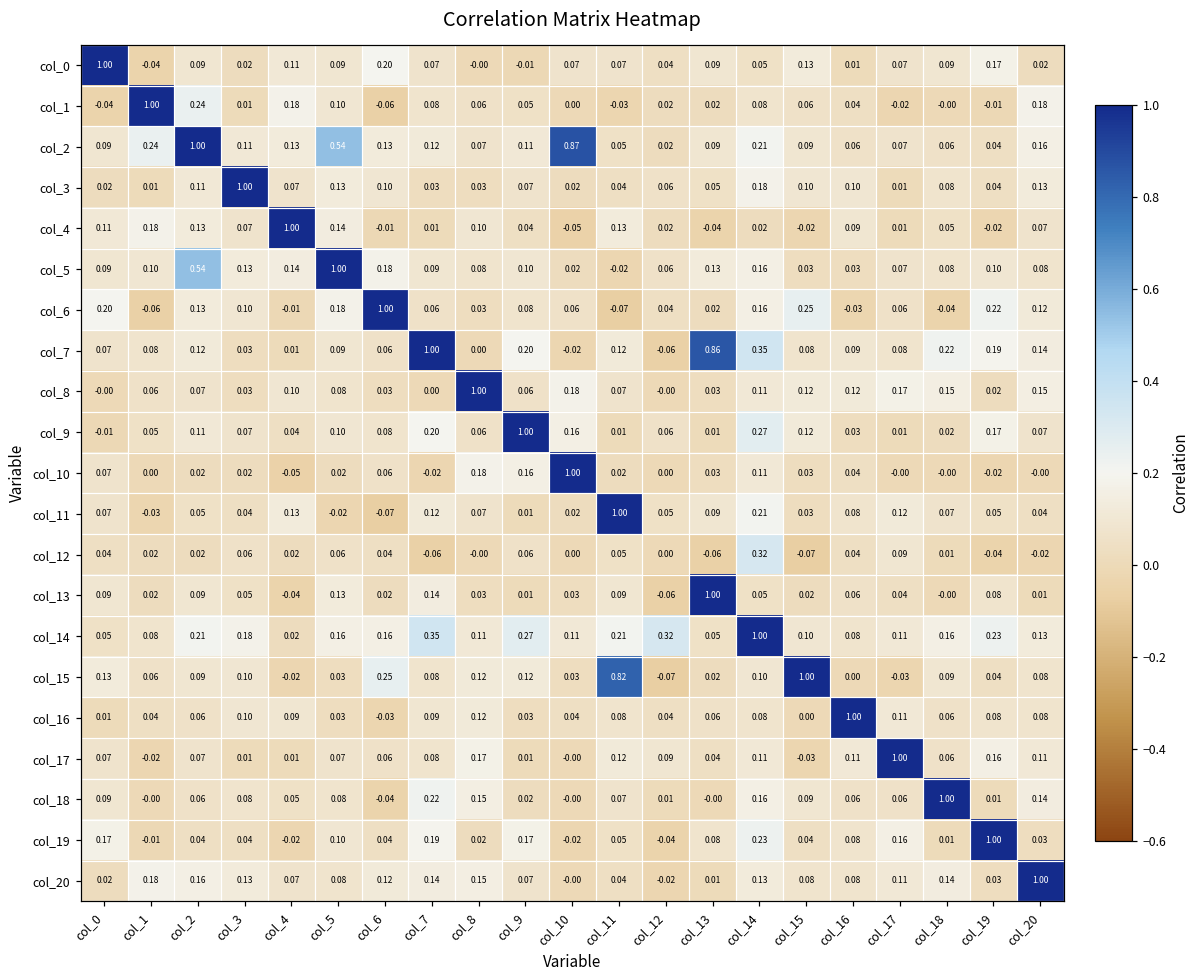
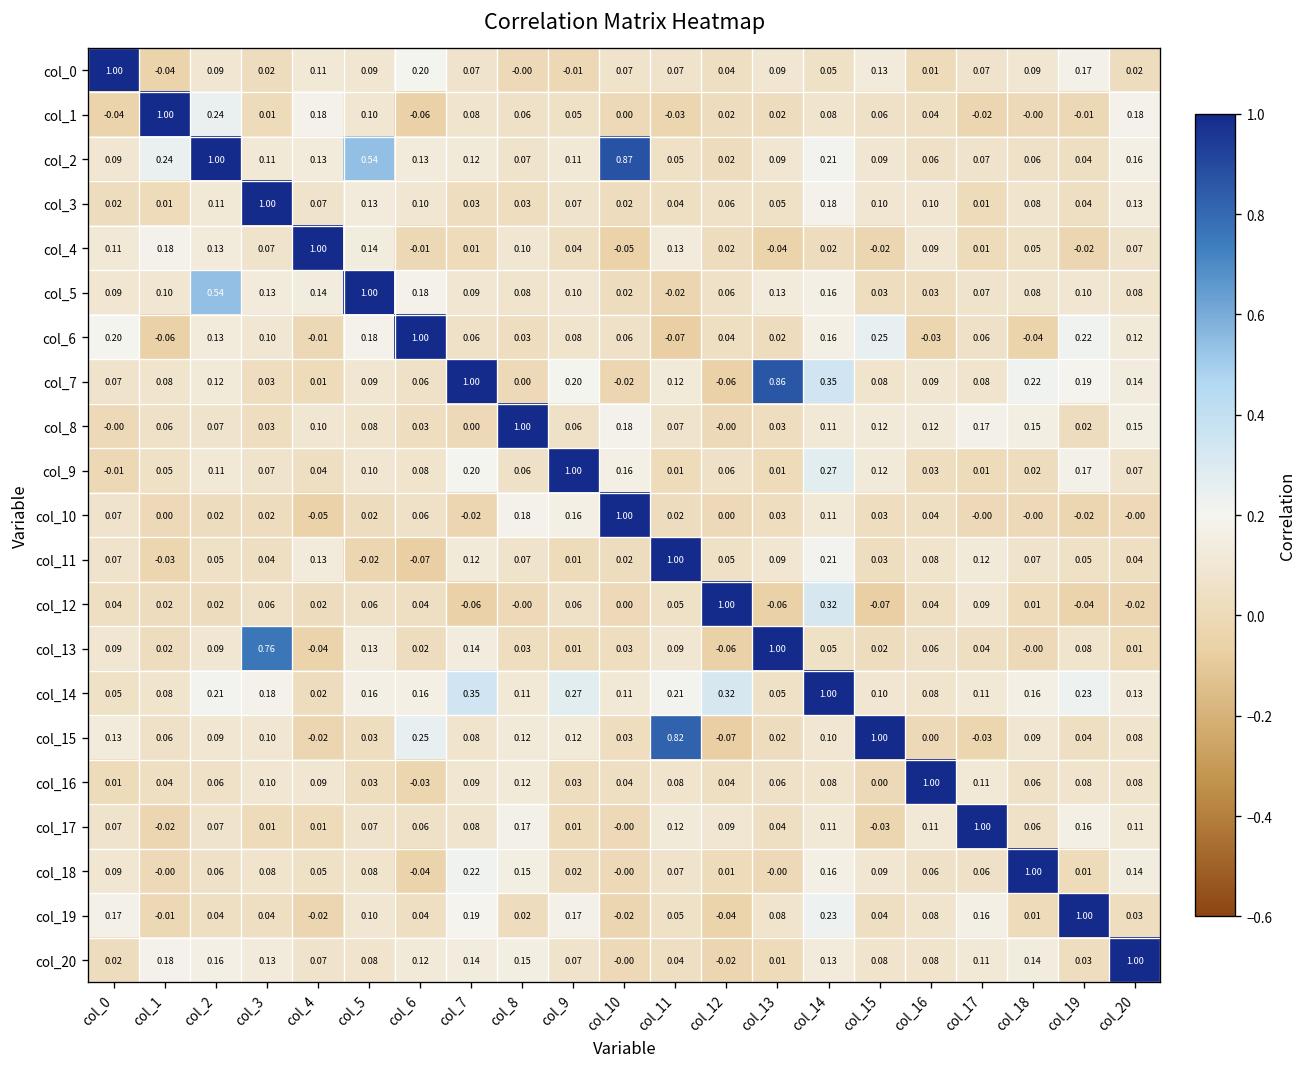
  {
    "col_12": {
      "col_0": 0.04,
      "col_1": 0.02,
      "col_2": 0.02,
      "col_3": 0.06,
      "col_4": 0.02,
      "col_5": 0.06,
      "col_6": 0.04,
      "col_7": -0.06,
      "col_8": -0.00,
      "col_9": 0.06,
      "col_10": 0.00,
      "col_11": 0.05,
-     "col_12": 0.00,
+     "col_12": 1.00,
      "col_13": -0.06,
      "col_14": 0.32,
      "col_15": -0.07,
      "col_16": 0.04,
      "col_17": 0.09,
      "col_18": 0.01,
      "col_19": -0.04,
      "col_20": -0.02
    },
    "col_13": {
      "col_0": 0.09,
      "col_1": 0.02,
      "col_2": 0.09,
-     "col_3": 0.05,
+     "col_3": 0.76,
      "col_4": -0.04,
      "col_5": 0.13,
      "col_6": 0.02,
      "col_7": 0.14,
      "col_8": 0.03,
      "col_9": 0.01,
      "col_10": 0.03,
      "col_11": 0.09,
      "col_12": -0.06,
      "col_13": 1.00,
      "col_14": 0.05,
      "col_15": 0.02,
      "col_16": 0.06,
      "col_17": 0.04,
      "col_18": -0.00,
      "col_19": 0.08,
      "col_20": 0.01
    }
  }
